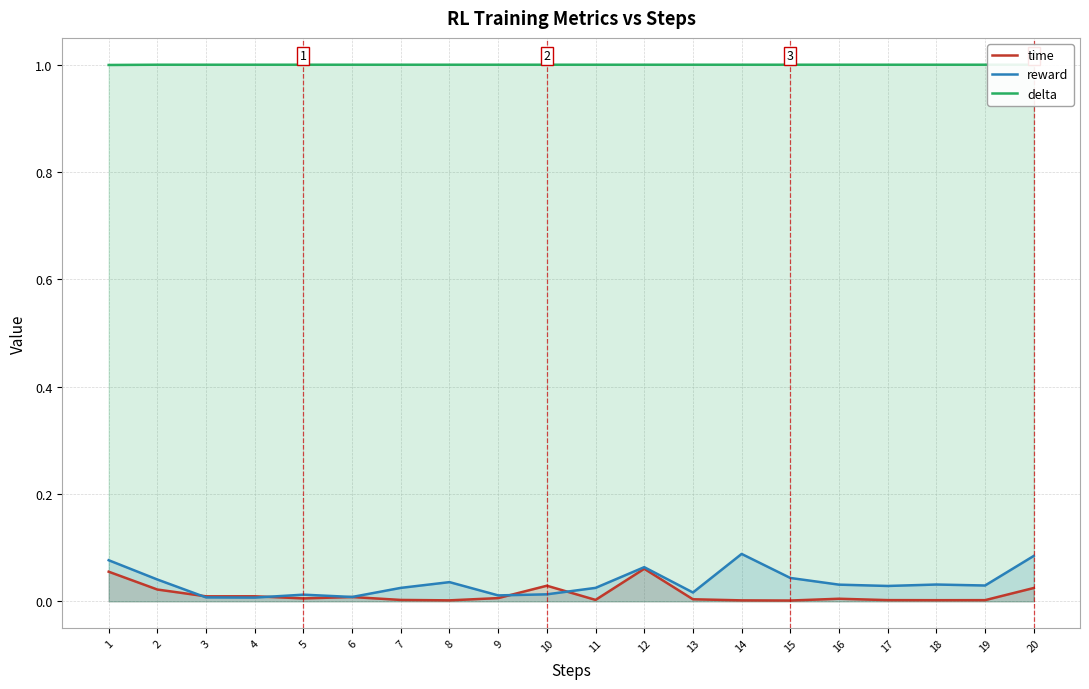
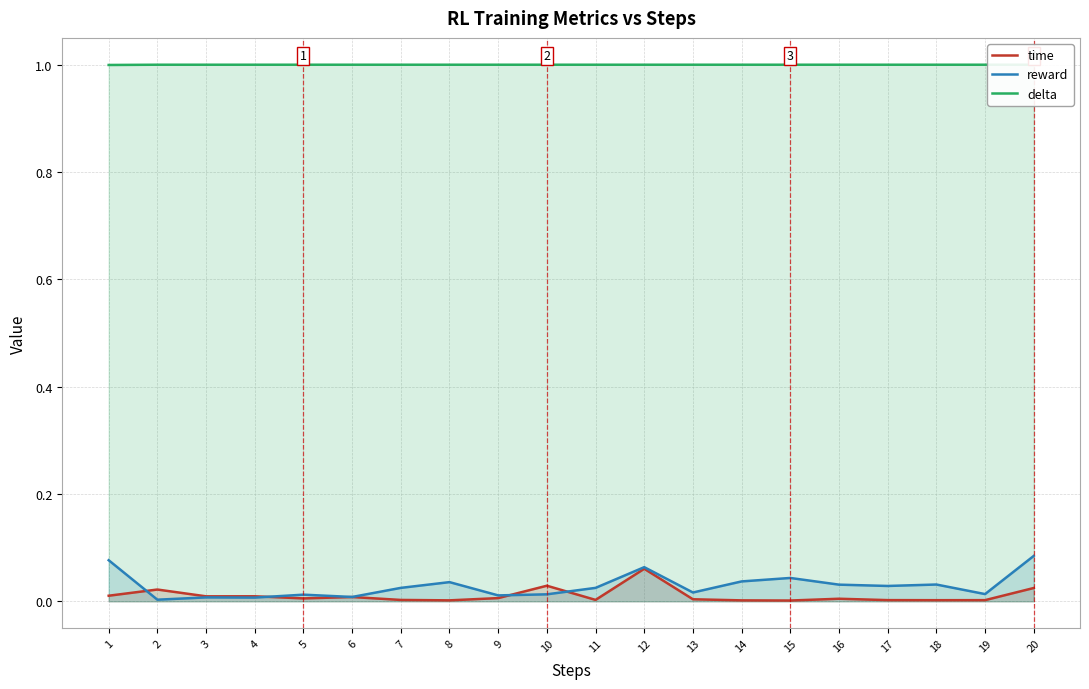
  {
    "time": {
-     "1": 0.06,
+     "1": 0.01,
      "2": 0.02,
      "5": 0.01,
      "7": 0.00,
      "8": 0.00,
      "9": 0.01,
      "10": 0.03,
      "11": 0.00,
      "13": 0.00,
      "14": 0.00,
      "15": 0.00,
      "16": 0.00,
      "17": 0.00,
      "18": 0.00,
      "19": 0.00,
      "20": 0.02
    },
    "reward": {
      "1": 0.08,
-     "2": 0.04,
+     "2": 0.00,
      "5": 0.01,
      "7": 0.03,
      "8": 0.04,
      "9": 0.01,
      "10": 0.01,
      "11": 0.03,
      "13": 0.02,
-     "14": 0.09,
+     "14": 0.04,
      "15": 0.04,
      "16": 0.03,
      "17": 0.03,
      "18": 0.03,
-     "19": 0.03,
+     "19": 0.01,
      "20": 0.08
    },
    "delta": {
      "1": 1.00,
      "2": 1.00,
      "3": 1.00,
      "4": 1.00,
      "6": 1.00,
      "7": 1.00,
      "8": 1.00,
      "9": 1.00,
      "11": 1.00,
      "12": 1.00,
      "13": 1.00,
      "14": 1.00,
      "16": 1.00,
      "17": 1.00,
      "18": 1.00,
      "19": 1.00
    }
  }
